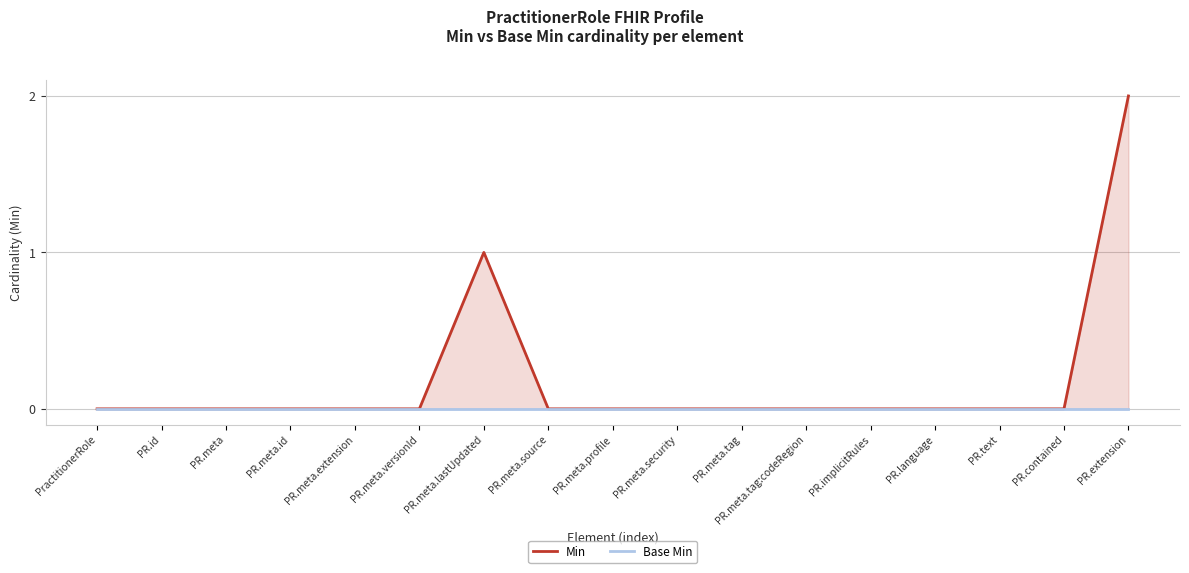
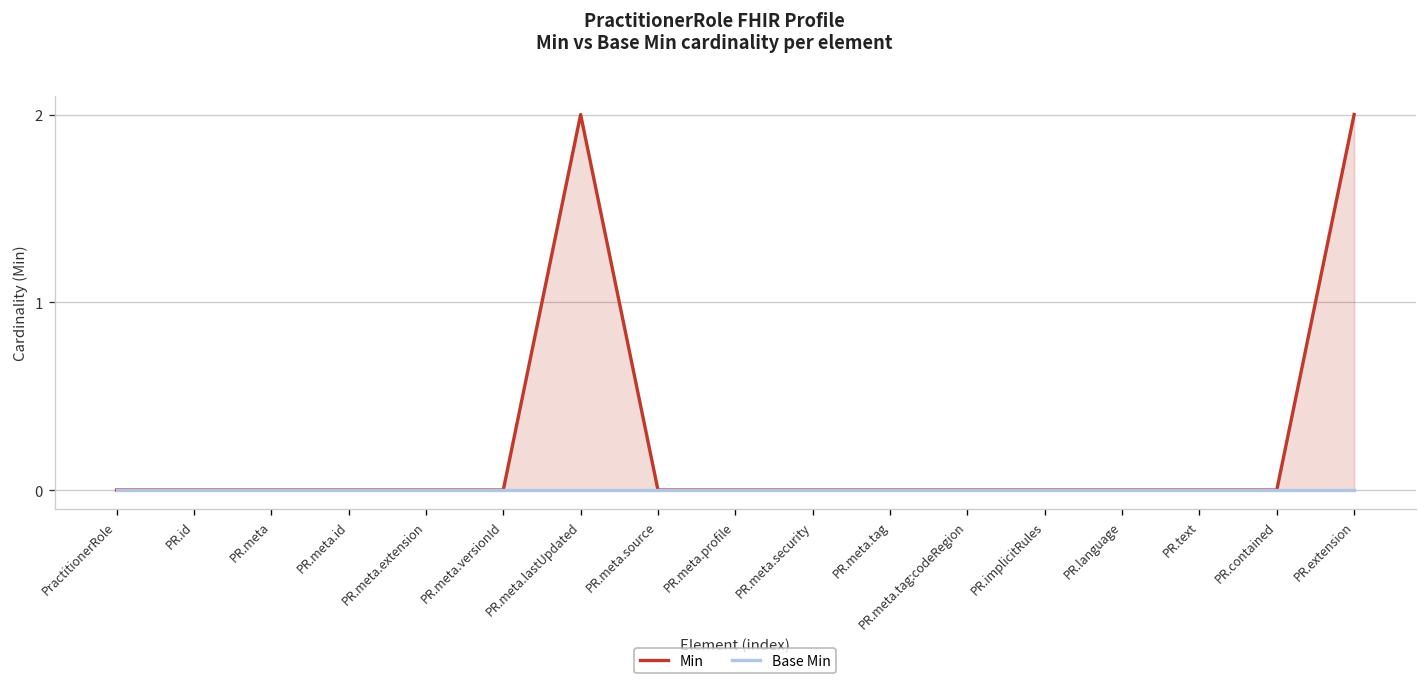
  {
    "Min": {
-     "PR.meta.lastUpdated": 1,
+     "PR.meta.lastUpdated": 2,
      "PR.extension": 2
    },
    "Base Min": {
      "PR.meta.lastUpdated": 0,
      "PR.extension": 0
    }
  }
